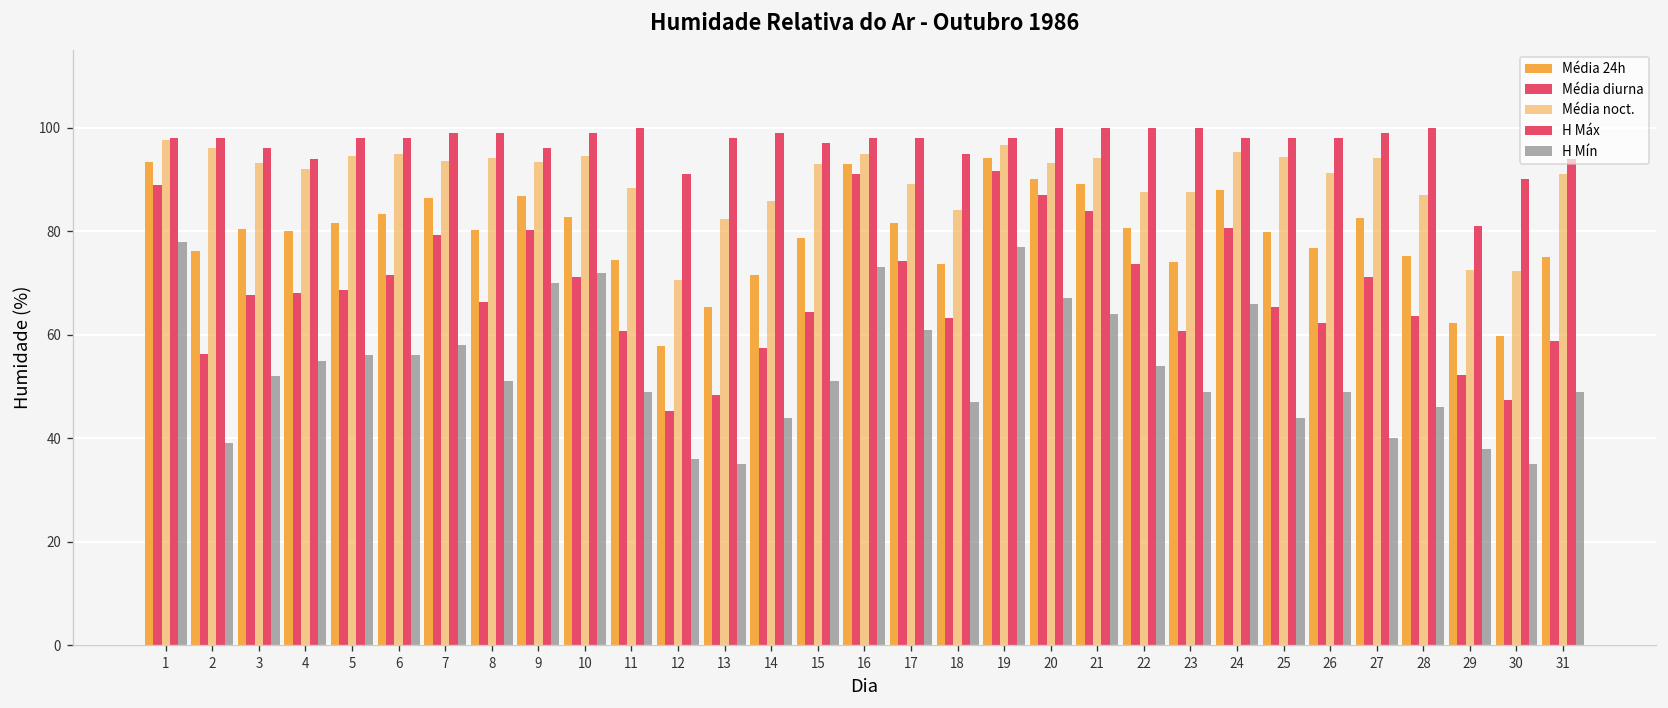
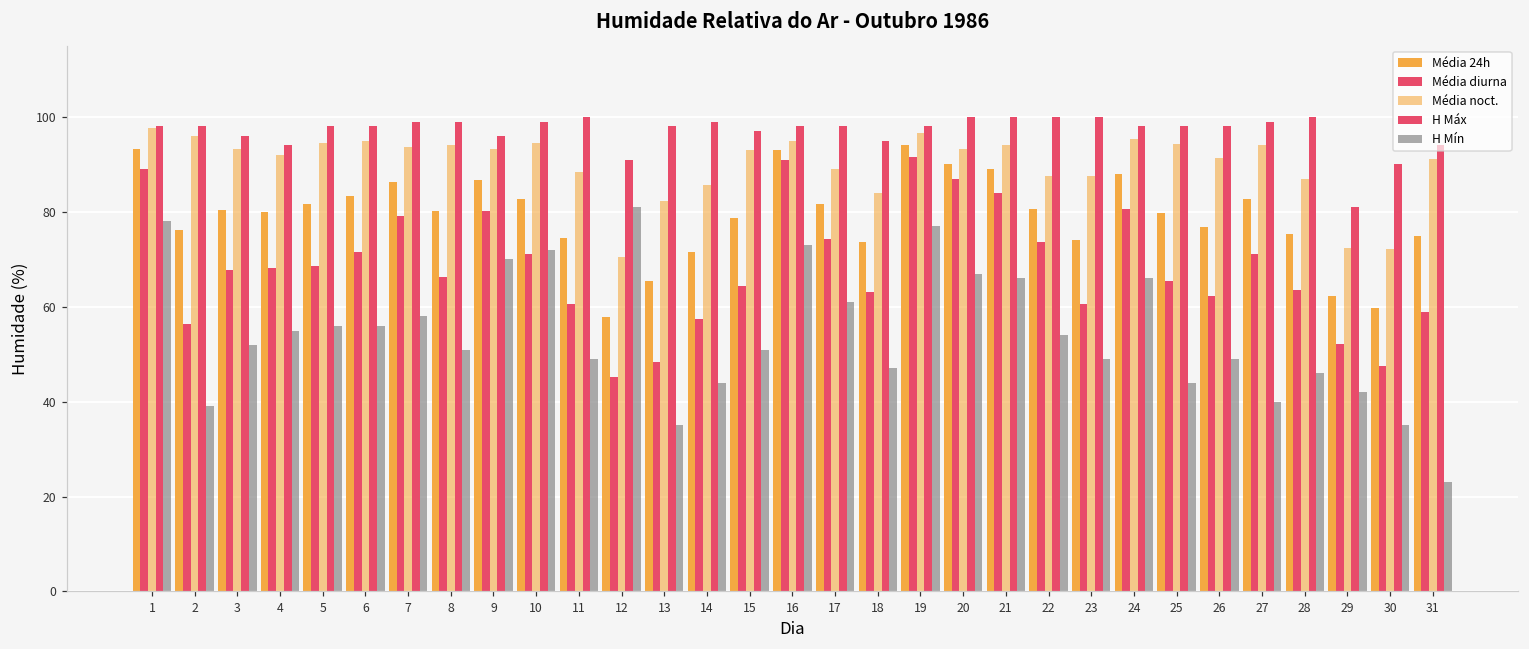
  {
    "H Mín": {
      "1": 78,
      "2": 39,
      "3": 52,
      "4": 55,
      "5": 56,
      "6": 56,
      "7": 58,
      "8": 51,
      "9": 70,
      "10": 72,
      "11": 49,
-     "12": 36,
+     "12": 81,
      "13": 35,
      "14": 44,
      "15": 51,
      "16": 73,
      "17": 61,
      "18": 47,
      "19": 77,
      "20": 67,
-     "21": 64,
+     "21": 66,
      "22": 54,
      "23": 49,
      "24": 66,
      "25": 44,
      "26": 49,
      "27": 40,
      "28": 46,
-     "29": 38,
+     "29": 42,
      "30": 35,
-     "31": 49
+     "31": 23
    }
  }
